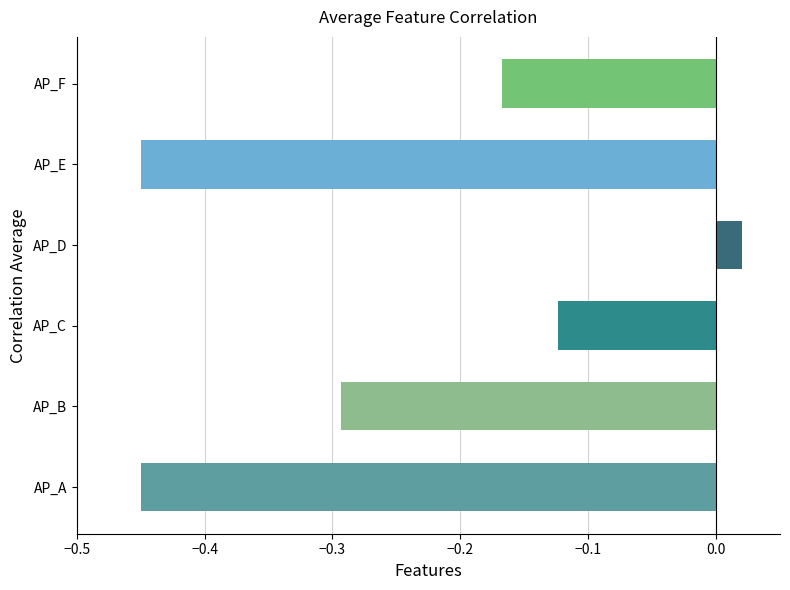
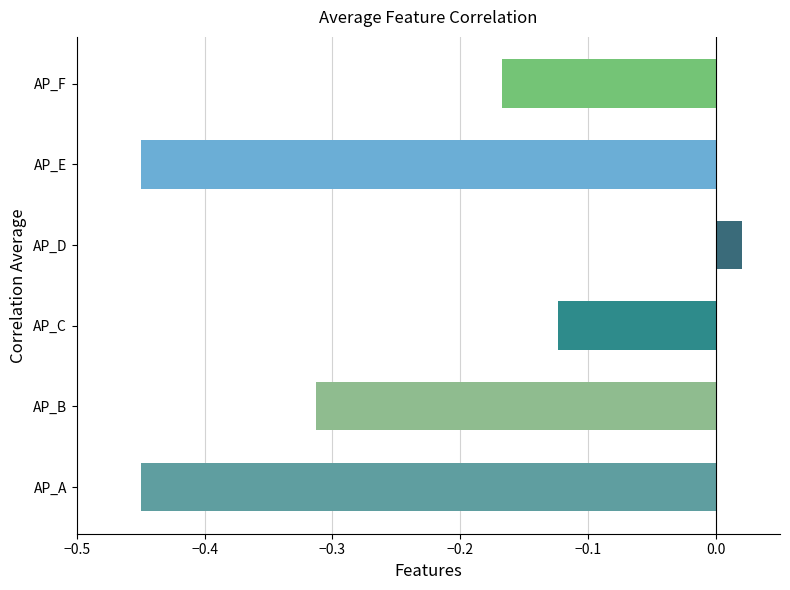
  {
    "AP_F": -0.167,
    "AP_E": -0.450,
    "AP_D": 0.020,
    "AP_C": -0.123,
-   "AP_B": -0.293,
+   "AP_B": -0.313,
    "AP_A": -0.450
  }
